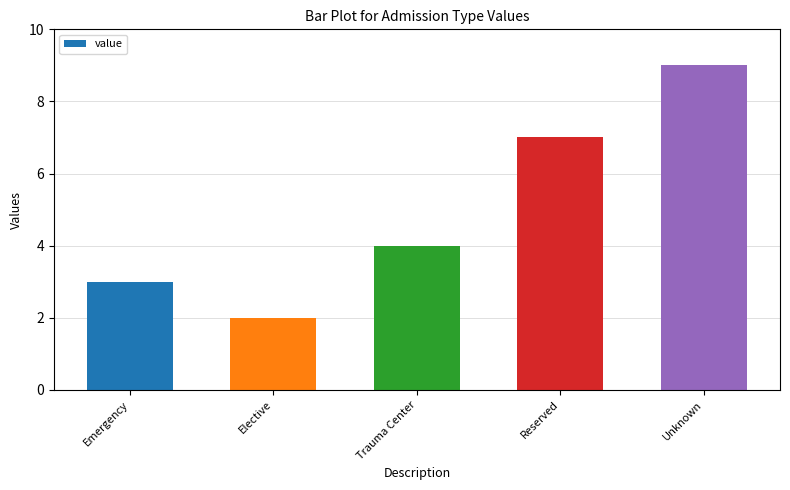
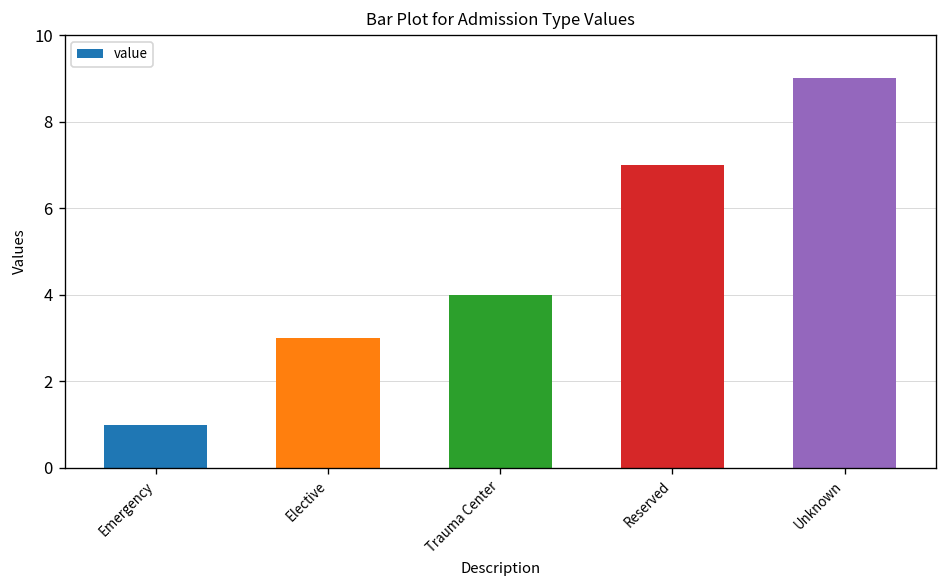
  {
-   "Emergency": 3,
-   "Elective": 2,
+   "Emergency": 1,
+   "Elective": 3,
    "Trauma Center": 4,
    "Reserved": 7,
    "Unknown": 9
  }
